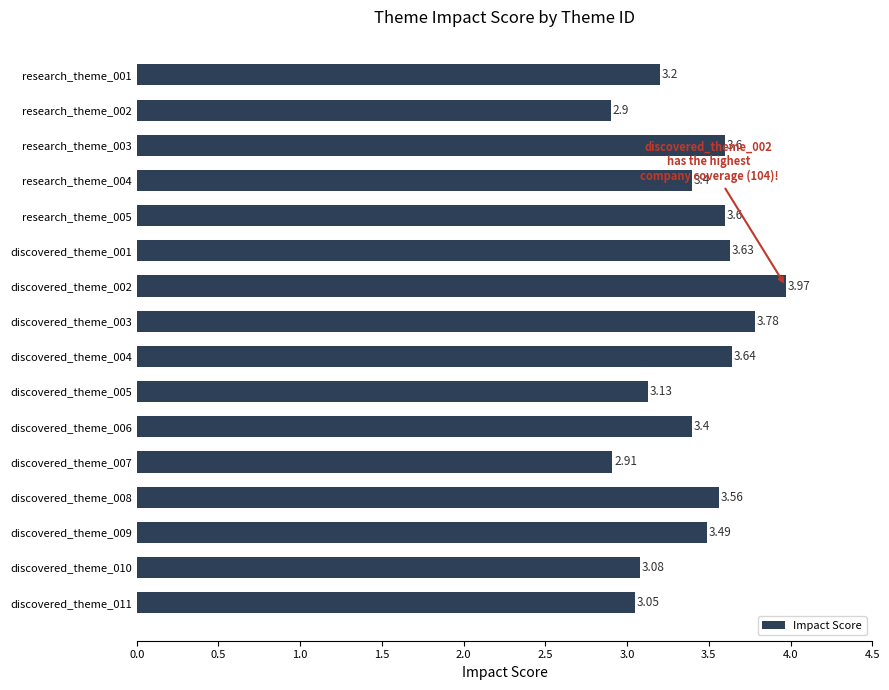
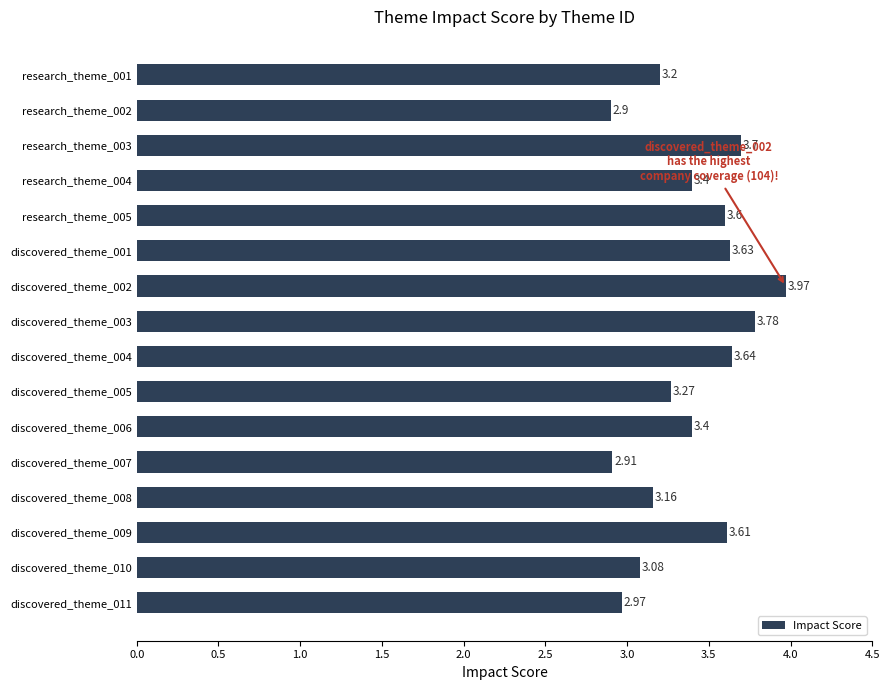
  {
    "research_theme_001": 3.2,
    "research_theme_002": 2.9,
-   "research_theme_003": 3.6,
+   "research_theme_003": 3.7,
    "discovered_theme_002": 3.97,
    "discovered_theme_003": 3.78,
    "discovered_theme_004": 3.64,
-   "discovered_theme_005": 3.13,
+   "discovered_theme_005": 3.27,
    "discovered_theme_006": 3.4,
    "discovered_theme_007": 2.91,
-   "discovered_theme_008": 3.56,
-   "discovered_theme_009": 3.49,
+   "discovered_theme_008": 3.16,
+   "discovered_theme_009": 3.61,
    "discovered_theme_010": 3.08,
-   "discovered_theme_011": 3.05
+   "discovered_theme_011": 2.97
  }
